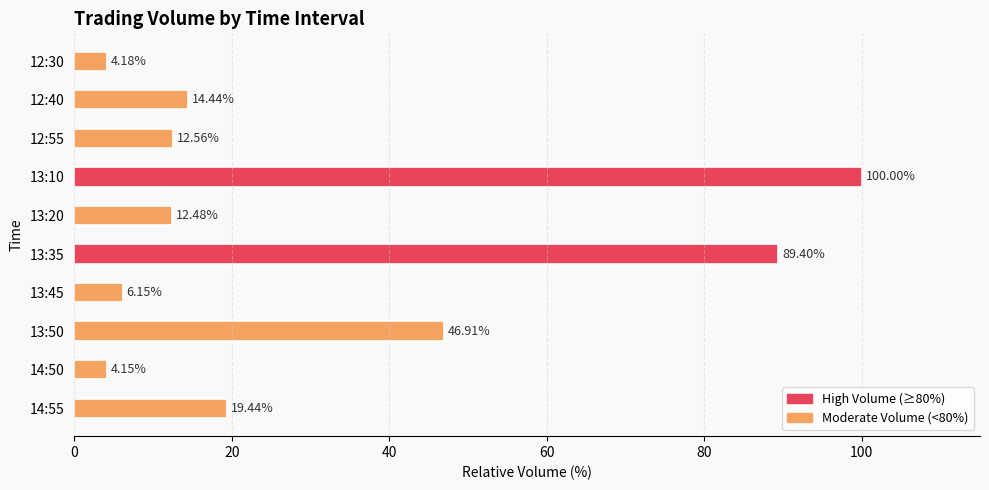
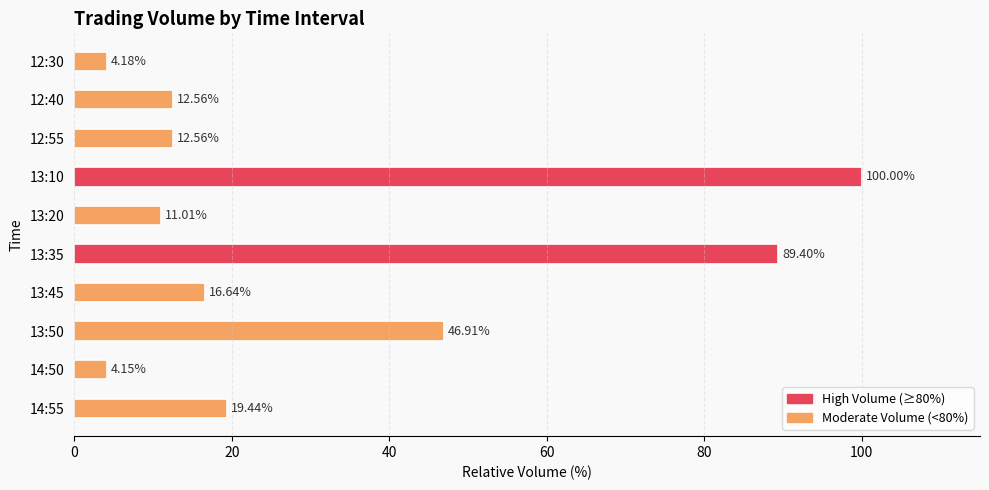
  {
    "12:30": "4.18%",
-   "12:40": "14.44%",
+   "12:40": "12.56%",
    "12:55": "12.56%",
    "13:10": "100.00%",
-   "13:20": "12.48%",
+   "13:20": "11.01%",
    "13:35": "89.40%",
-   "13:45": "6.15%",
+   "13:45": "16.64%",
    "13:50": "46.91%",
    "14:50": "4.15%",
    "14:55": "19.44%"
  }
